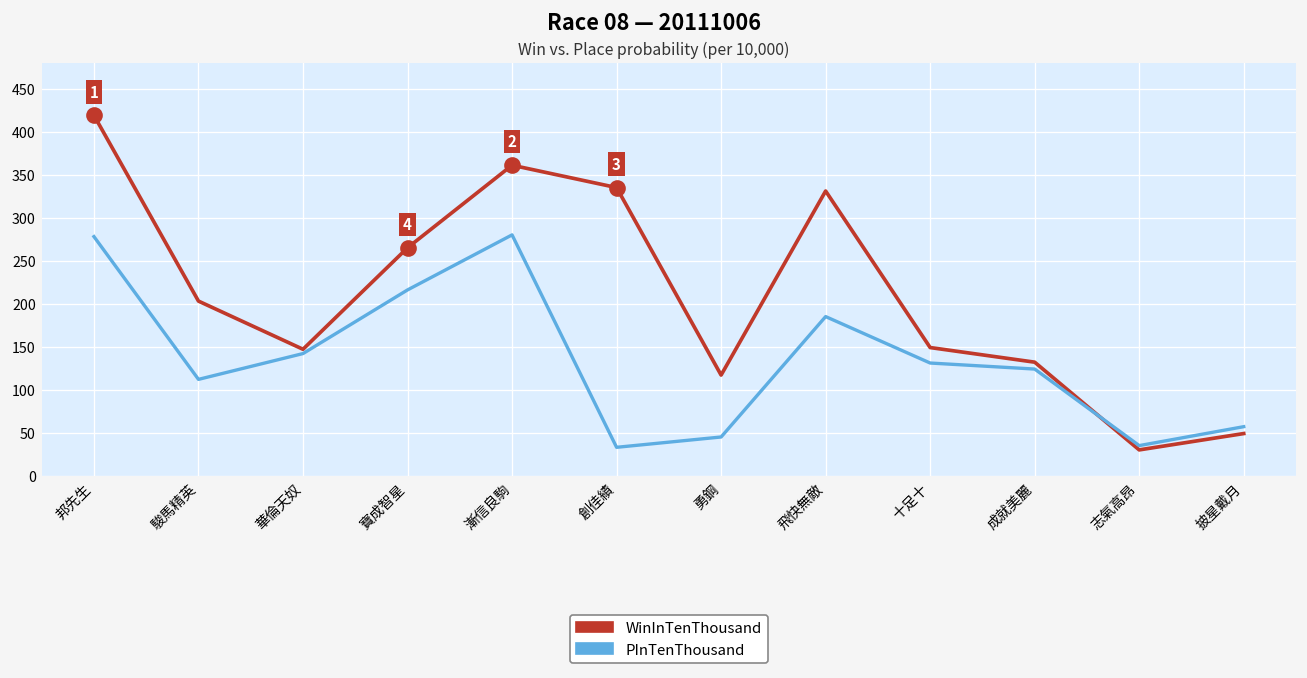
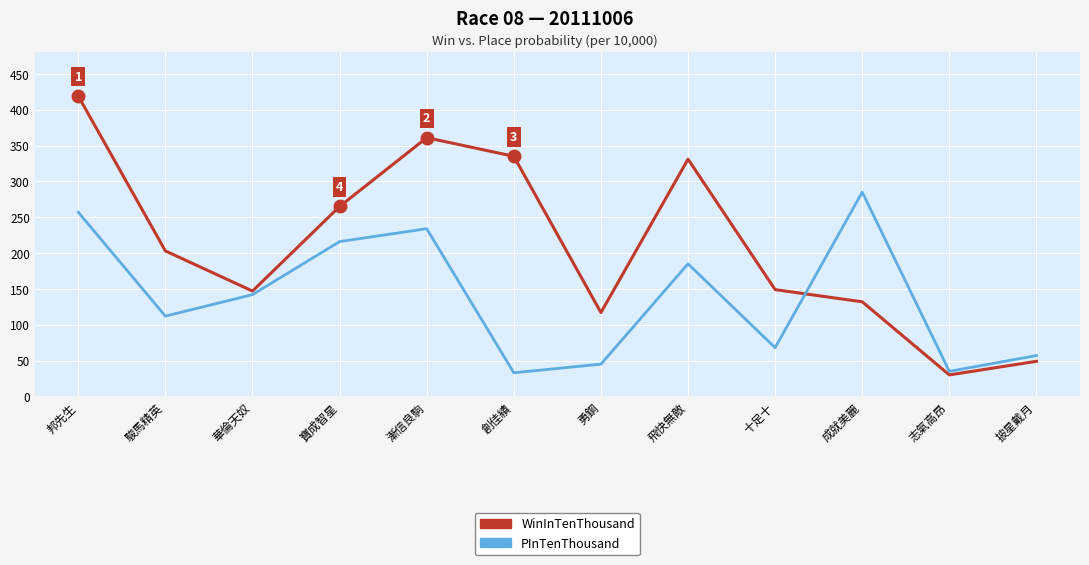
  {
    "PInTenThousand": {
-     "邦先生": 280,
+     "邦先生": 260,
      "駿馬精英": 110,
      "華倫天奴": 140,
      "寶成智星": 220,
-     "漸信良駒": 280,
+     "漸信良駒": 230,
      "創佳績": 30,
      "勇鋼": 50,
      "飛快無敵": 190,
-     "十足十": 130,
-     "成就美麗": 120,
+     "十足十": 70,
+     "成就美麗": 290,
      "志氣高昂": 40,
      "披星戴月": 60
    }
  }
